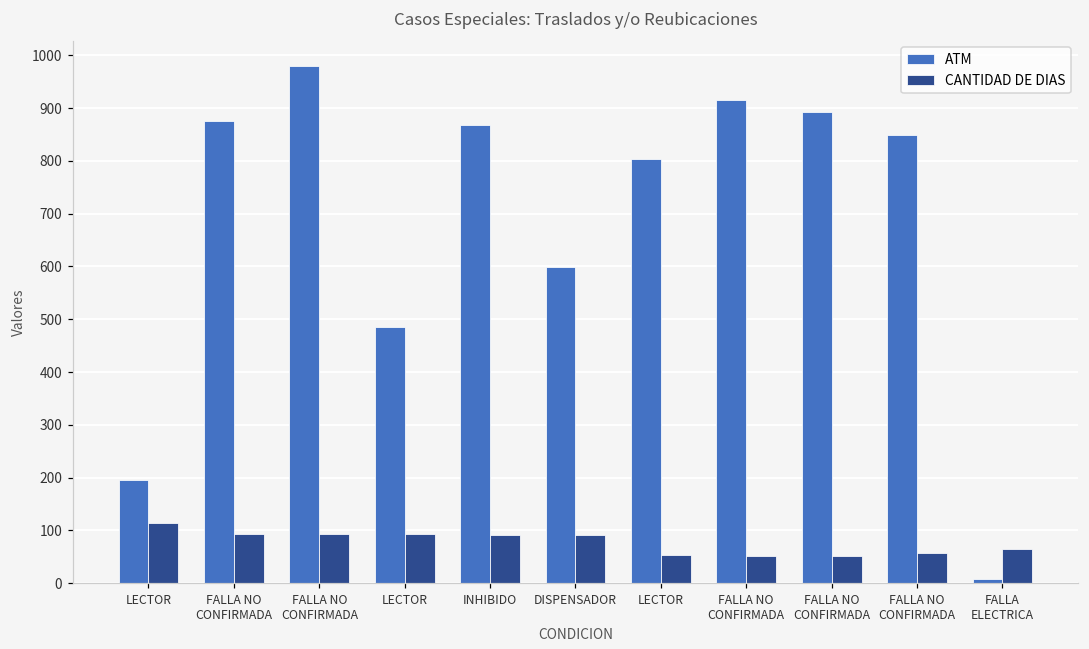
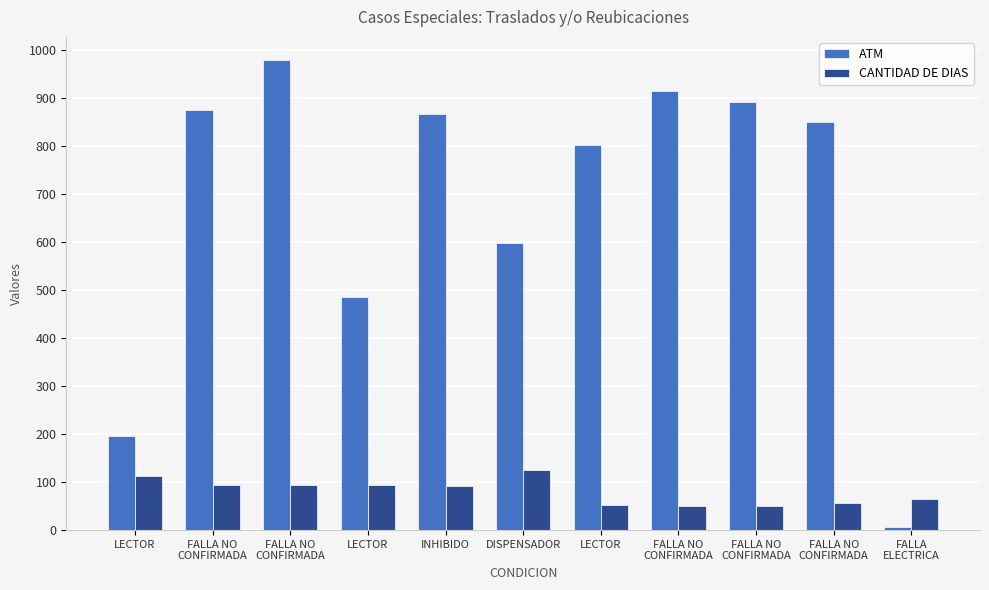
  {
    "ATM": {
      "INHIBIDO": 870,
      "DISPENSADOR": 600,
      "FALLA ELECTRICA": 10
    },
    "CANTIDAD DE DIAS": {
      "INHIBIDO": 90,
-     "DISPENSADOR": 90,
+     "DISPENSADOR": 130,
      "FALLA ELECTRICA": 60
    }
  }
